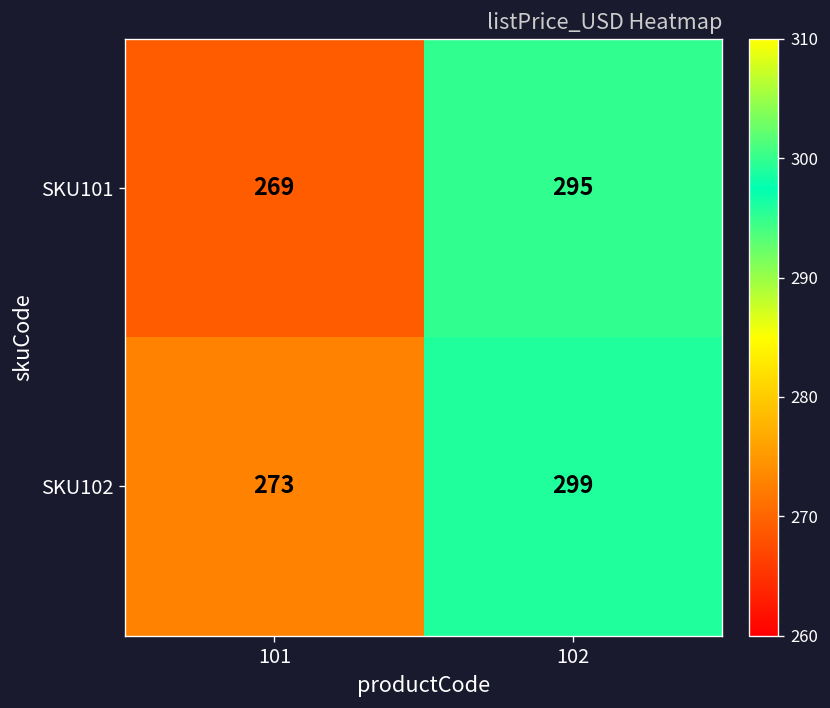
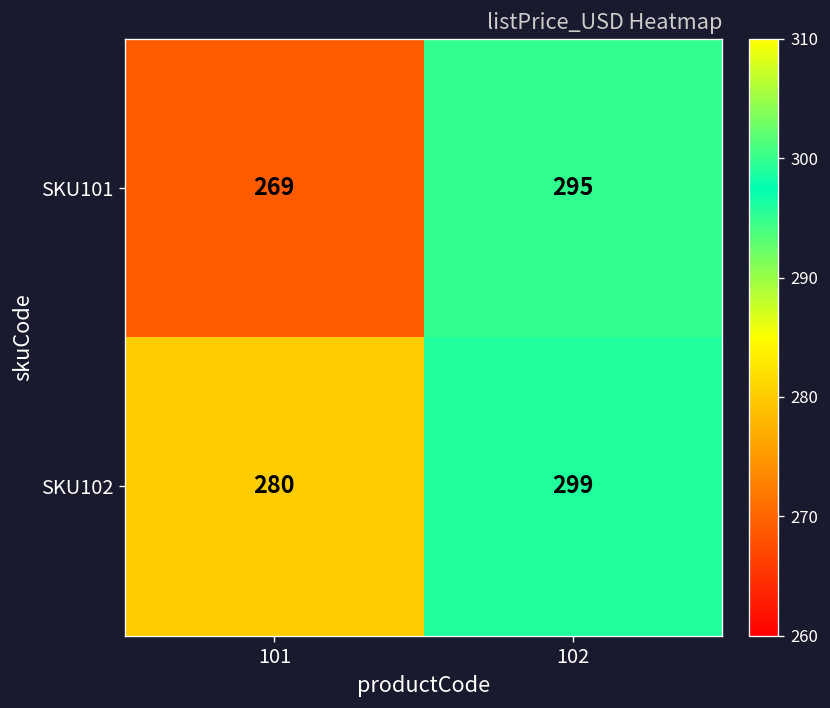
  {
    "SKU101": {
      "101": 269,
      "102": 295
    },
    "SKU102": {
-     "101": 273,
+     "101": 280,
      "102": 299
    }
  }
